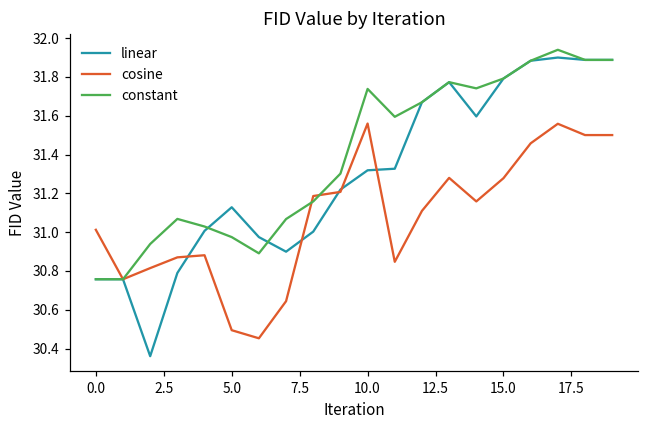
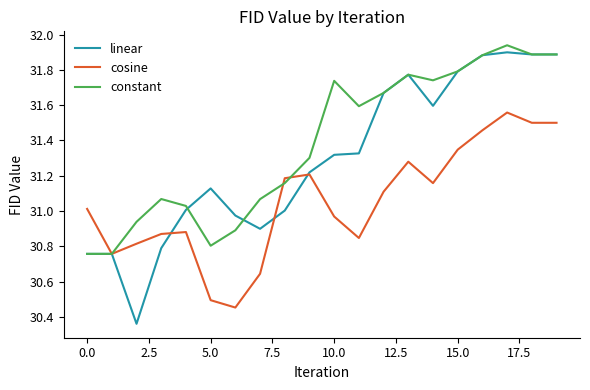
  {
    "linear": {
      "5.0": 31.13,
      "10.0": 31.32
    },
    "cosine": {
      "0.0": 31.01,
      "5.0": 30.49,
-     "10.0": 31.56,
-     "15.0": 31.28
+     "10.0": 30.97,
+     "15.0": 31.35
    },
    "constant": {
-     "5.0": 30.97,
+     "5.0": 30.80,
      "10.0": 31.74
    }
  }
